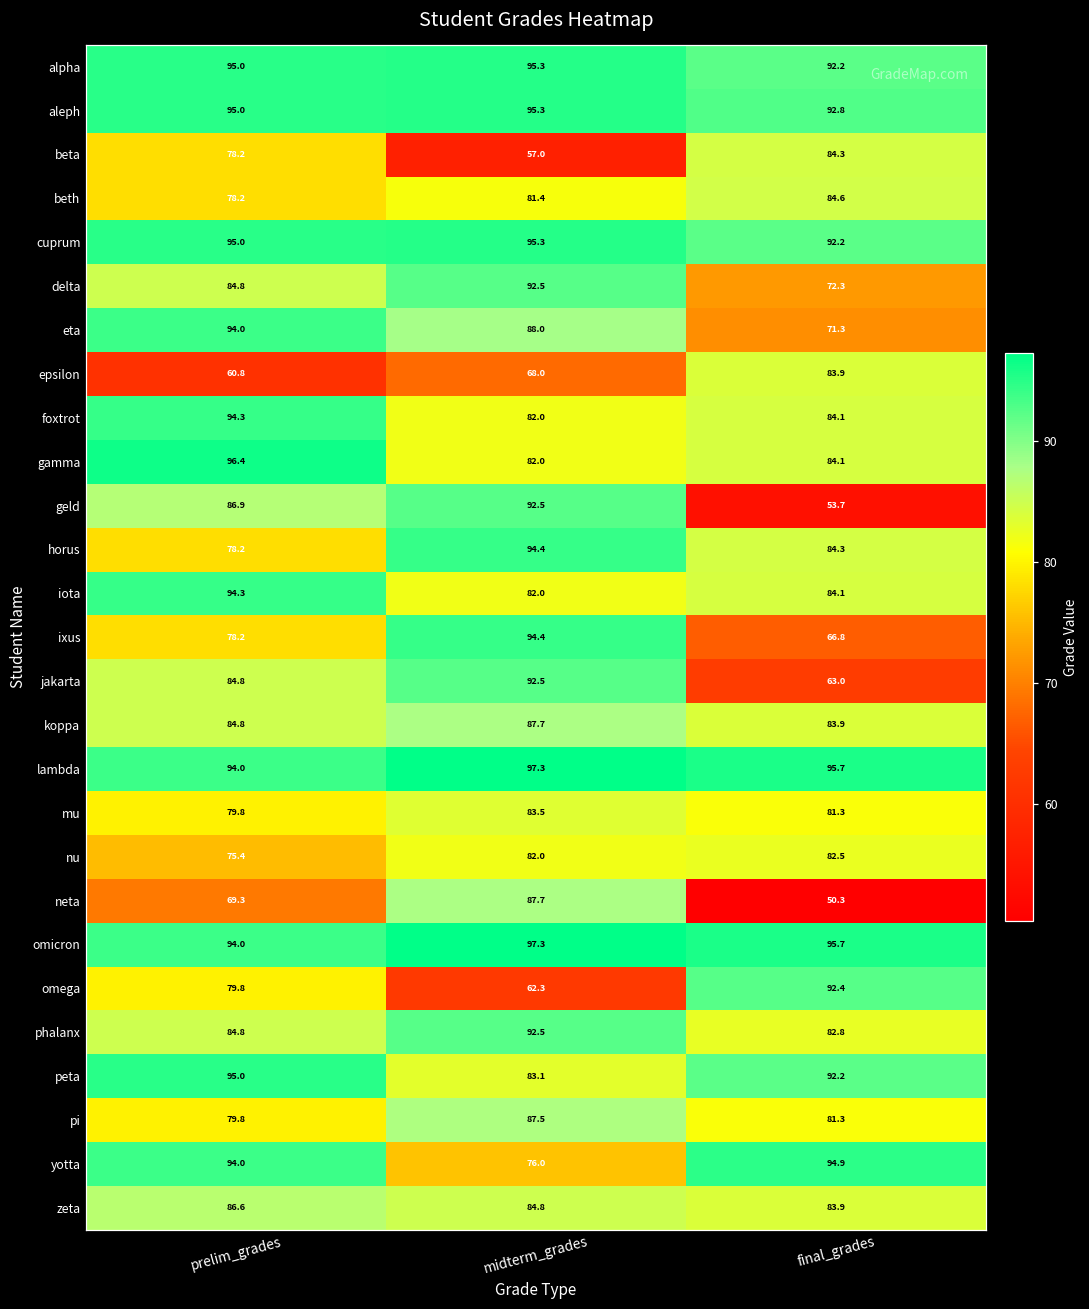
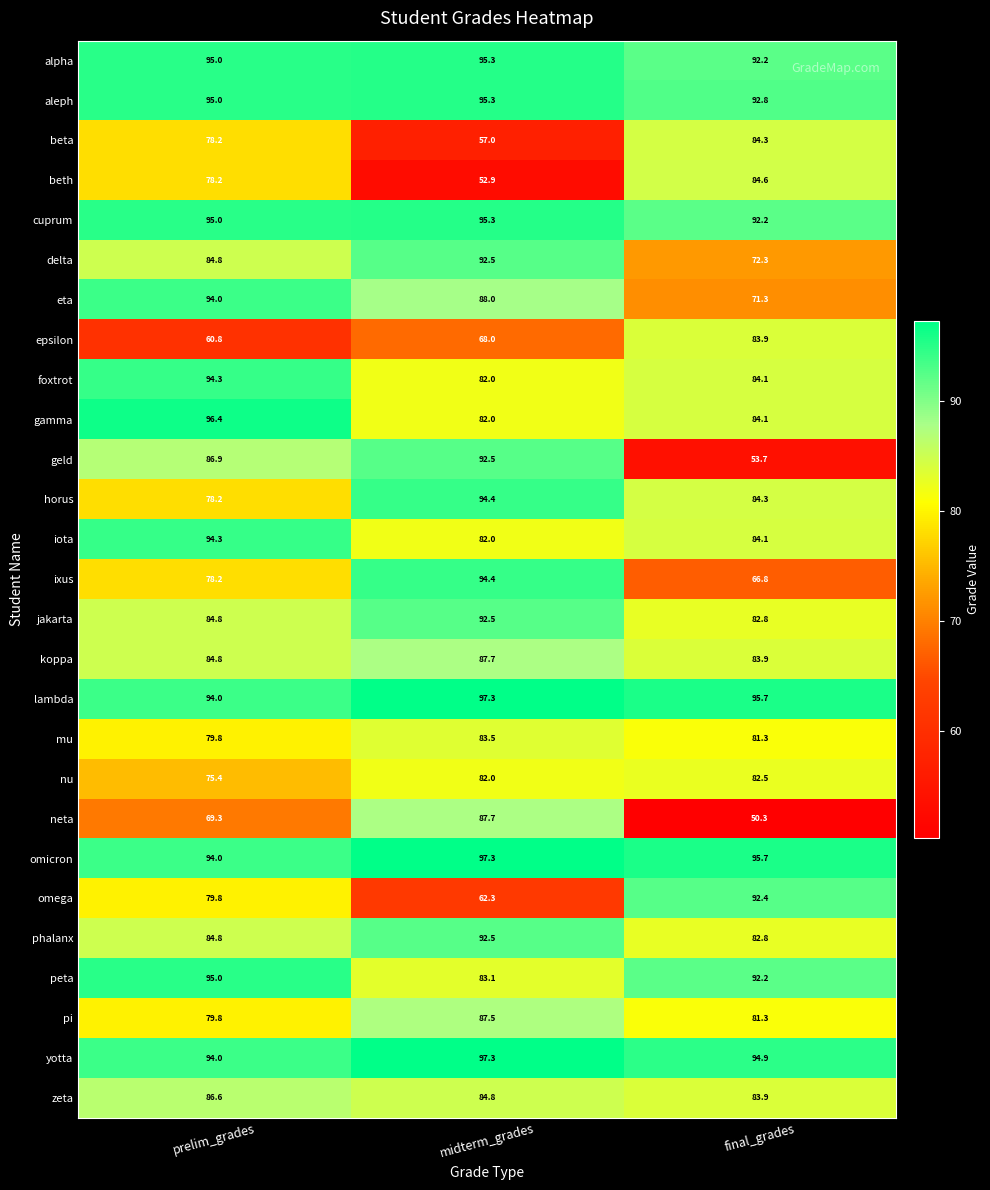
  {
    "alpha": {
      "prelim_grades": 95.0,
      "midterm_grades": 95.3
    },
    "aleph": {
      "prelim_grades": 95.0,
      "midterm_grades": 95.3,
      "final_grades": 92.8
    },
    "beta": {
      "prelim_grades": 78.2,
      "midterm_grades": 57.0,
      "final_grades": 84.3
    },
    "beth": {
      "prelim_grades": 78.2,
-     "midterm_grades": 81.4,
+     "midterm_grades": 52.9,
      "final_grades": 84.6
    },
    "cuprum": {
      "prelim_grades": 95.0,
      "midterm_grades": 95.3,
      "final_grades": 92.2
    },
    "delta": {
      "prelim_grades": 84.8,
      "midterm_grades": 92.5,
      "final_grades": 72.3
    },
    "eta": {
      "prelim_grades": 94.0,
      "midterm_grades": 88.0,
      "final_grades": 71.3
    },
    "epsilon": {
      "prelim_grades": 60.8,
      "midterm_grades": 68.0,
      "final_grades": 83.9
    },
    "foxtrot": {
      "prelim_grades": 94.3,
      "midterm_grades": 82.0,
      "final_grades": 84.1
    },
    "gamma": {
      "prelim_grades": 96.4,
      "midterm_grades": 82.0,
      "final_grades": 84.1
    },
    "geld": {
      "prelim_grades": 86.9,
      "midterm_grades": 92.5,
      "final_grades": 53.7
    },
    "horus": {
      "prelim_grades": 78.2,
      "midterm_grades": 94.4,
      "final_grades": 84.3
    },
    "iota": {
      "prelim_grades": 94.3,
      "midterm_grades": 82.0,
      "final_grades": 84.1
    },
    "ixus": {
      "prelim_grades": 78.2,
      "midterm_grades": 94.4,
      "final_grades": 66.8
    },
    "jakarta": {
      "prelim_grades": 84.8,
      "midterm_grades": 92.5,
-     "final_grades": 63.0
+     "final_grades": 82.8
    },
    "koppa": {
      "prelim_grades": 84.8,
      "midterm_grades": 87.7,
      "final_grades": 83.9
    },
    "lambda": {
      "prelim_grades": 94.0,
      "midterm_grades": 97.3,
      "final_grades": 95.7
    },
    "mu": {
      "prelim_grades": 79.8,
      "midterm_grades": 83.5,
      "final_grades": 81.3
    },
    "nu": {
      "prelim_grades": 75.4,
      "midterm_grades": 82.0,
      "final_grades": 82.5
    },
    "neta": {
      "prelim_grades": 69.3,
      "midterm_grades": 87.7,
      "final_grades": 50.3
    },
    "omicron": {
      "prelim_grades": 94.0,
      "midterm_grades": 97.3,
      "final_grades": 95.7
    },
    "omega": {
      "prelim_grades": 79.8,
      "midterm_grades": 62.3,
      "final_grades": 92.4
    },
    "phalanx": {
      "prelim_grades": 84.8,
      "midterm_grades": 92.5,
      "final_grades": 82.8
    },
    "peta": {
      "prelim_grades": 95.0,
      "midterm_grades": 83.1,
      "final_grades": 92.2
    },
    "pi": {
      "prelim_grades": 79.8,
      "midterm_grades": 87.5,
      "final_grades": 81.3
    },
    "yotta": {
      "prelim_grades": 94.0,
-     "midterm_grades": 76.0,
+     "midterm_grades": 97.3,
      "final_grades": 94.9
    },
    "zeta": {
      "prelim_grades": 86.6,
      "midterm_grades": 84.8,
      "final_grades": 83.9
    }
  }
